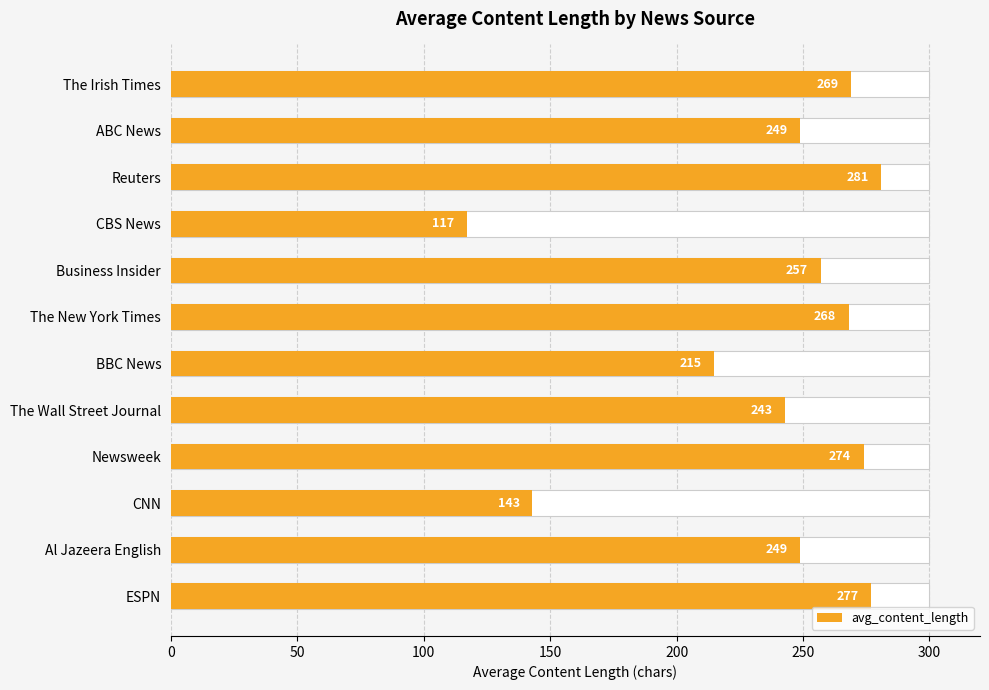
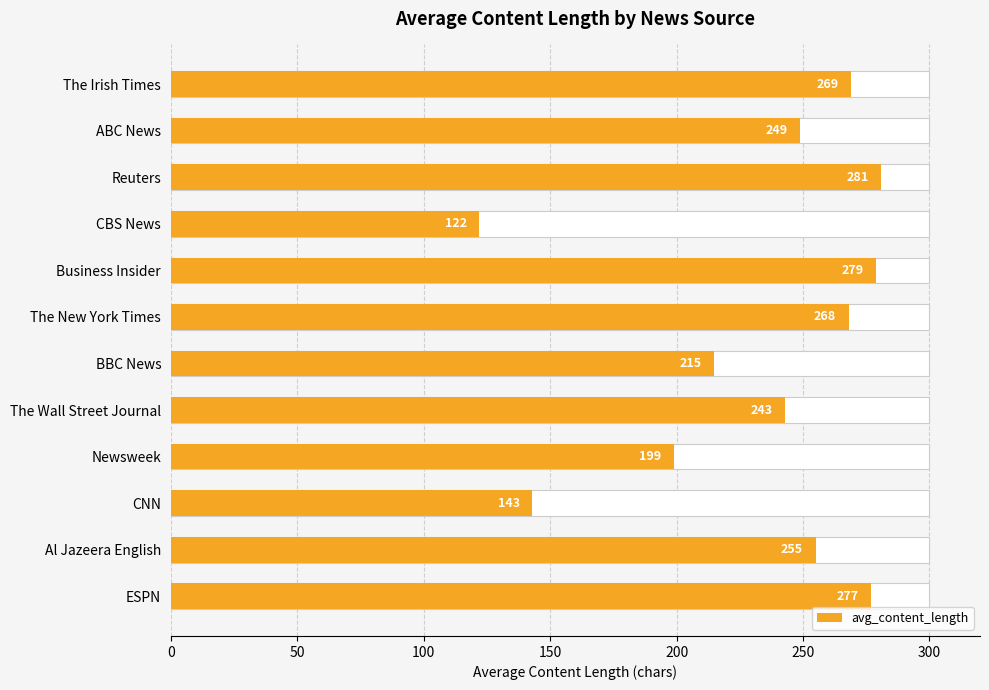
  {
    "avg_content_length": {
-     "CBS News": 117,
-     "Business Insider": 257,
-     "Newsweek": 274,
-     "Al Jazeera English": 249
+     "CBS News": 122,
+     "Business Insider": 279,
+     "Newsweek": 199,
+     "Al Jazeera English": 255
    }
  }
